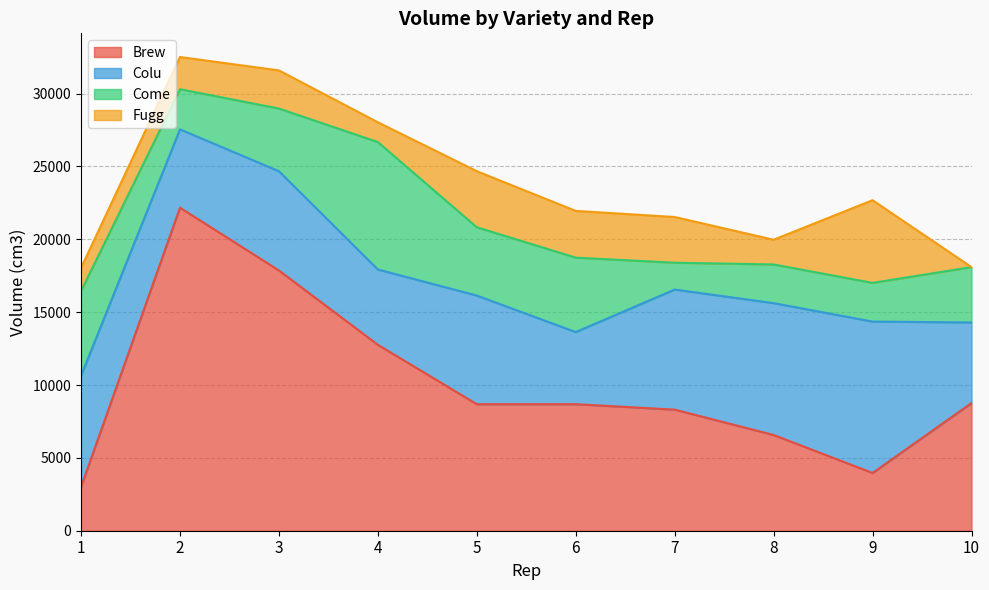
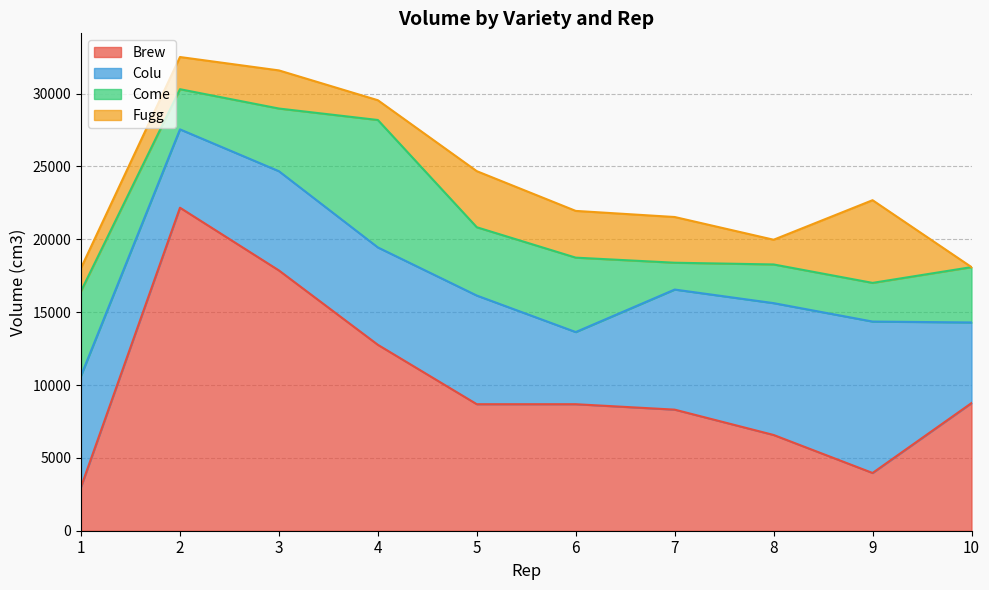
  {
    "Brew": {
      "1": 3000,
      "2": 22200,
      "3": 17900,
      "4": 12800,
      "5": 8700,
      "6": 8700,
      "7": 8300,
      "8": 6600,
      "9": 4000,
      "10": 8800
    },
    "Colu": {
      "1": 7600,
      "2": 5400,
      "3": 6800,
-     "4": 5200,
+     "4": 6700,
      "5": 7500,
      "6": 5000,
      "7": 8200,
      "8": 9000,
      "9": 10400,
      "10": 5500
    },
    "Come": {
      "1": 5800,
      "2": 2800,
      "3": 4300,
      "4": 8700,
      "5": 4700,
      "6": 5100,
      "7": 1800,
      "8": 2700,
      "9": 2700
    },
    "Fugg": {
      "1": 1600,
      "2": 2200,
      "3": 2600,
      "4": 1400,
      "5": 3800,
      "6": 3200,
      "7": 3100,
      "8": 1700,
      "9": 5700
    }
  }
